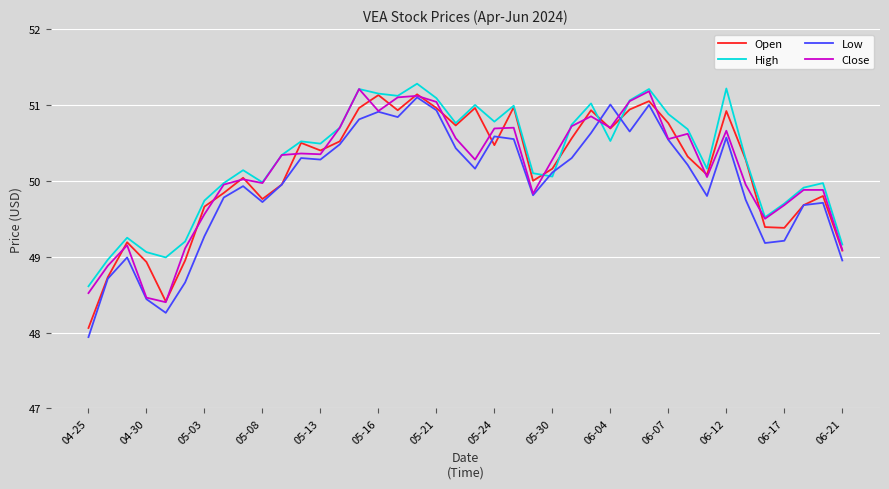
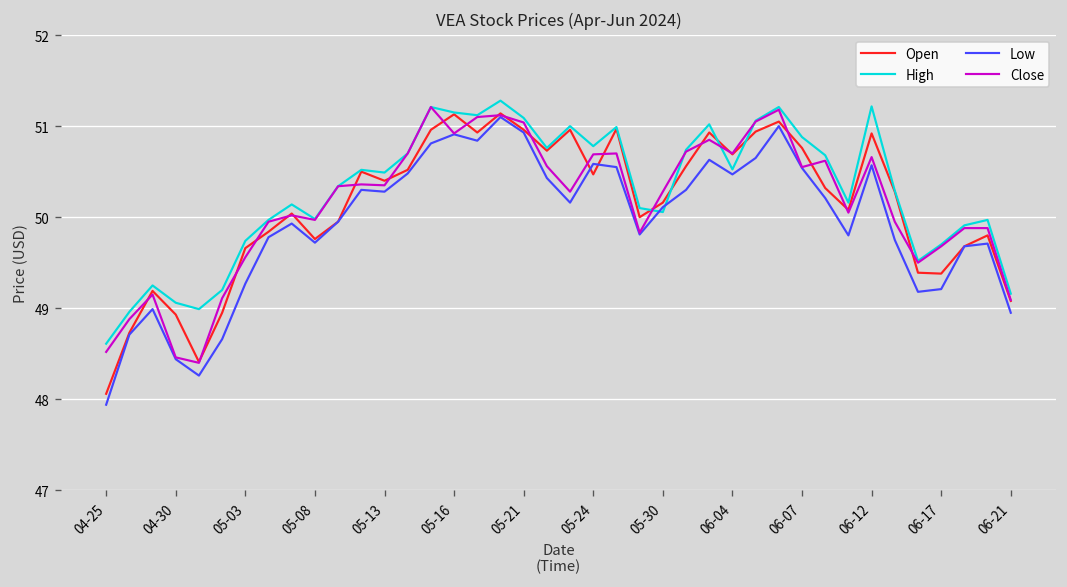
  {
    "Open": {
      "04-25": 48.1,
      "04-30": 48.9,
      "05-03": 49.7,
      "05-08": 49.8,
      "05-13": 50.4,
      "05-24": 50.5,
      "05-30": 50.2,
      "06-07": 50.8,
      "06-12": 50.9,
      "06-17": 49.4
    },
    "High": {
      "04-25": 48.6,
      "04-30": 49.1,
      "05-03": 49.7,
      "05-13": 50.5,
      "05-21": 51.1,
      "05-24": 50.8,
      "05-30": 50.1,
      "06-04": 50.5,
      "06-07": 50.9,
      "06-12": 51.2,
      "06-21": 49.2
    },
    "Low": {
      "04-25": 47.9,
      "05-03": 49.3,
      "05-08": 49.7,
      "05-13": 50.3,
      "05-24": 50.6,
      "05-30": 50.1,
-     "06-04": 51.0,
+     "06-04": 50.5,
      "06-12": 50.6,
      "06-17": 49.2,
      "06-21": 49.0
    },
    "Close": {
      "04-25": 48.5,
      "05-03": 49.6,
      "05-13": 50.3,
      "05-21": 51.0,
      "05-24": 50.7,
      "05-30": 50.3,
      "06-12": 50.7
    }
  }
